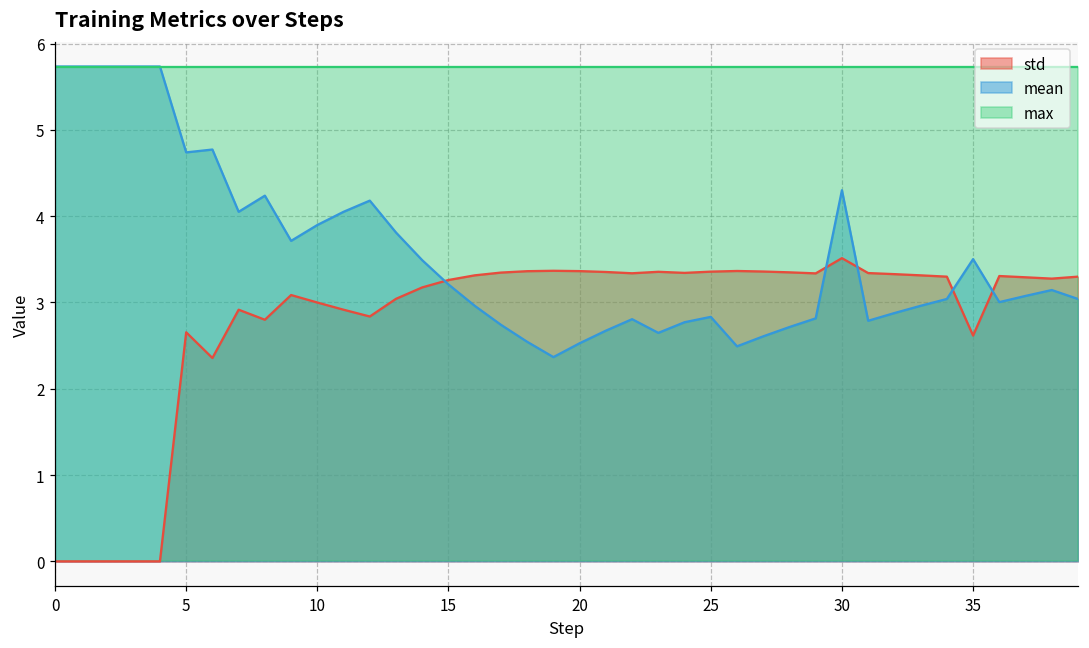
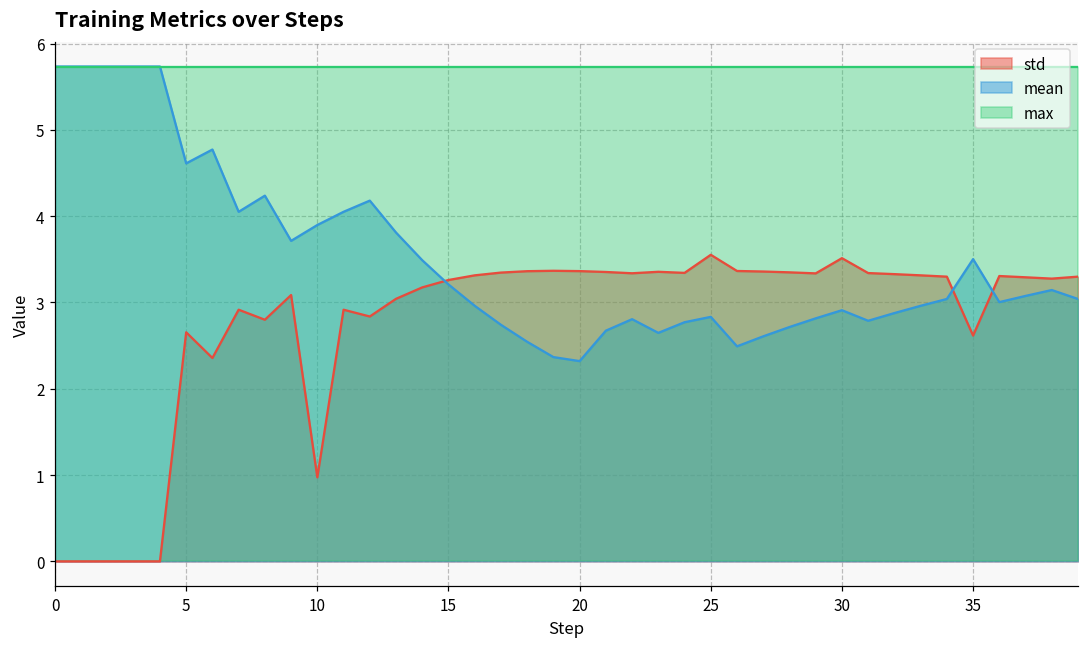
  {
    "std": {
      "0": 0.0,
      "5": 2.7,
-     "10": 3.0,
+     "10": 1.0,
      "15": 3.3,
      "20": 3.4,
-     "25": 3.4,
+     "25": 3.6,
      "30": 3.5,
      "35": 2.6
    },
    "mean": {
-     "5": 4.7,
+     "5": 4.6,
      "10": 3.9,
      "15": 3.2,
-     "20": 2.5,
+     "20": 2.3,
      "25": 2.8,
-     "30": 4.3,
+     "30": 2.9,
      "35": 3.5
    },
    "max": {
      "5": 5.7,
      "10": 5.7,
      "15": 5.7,
      "20": 5.7,
      "25": 5.7,
      "30": 5.7,
      "35": 5.7
    }
  }
